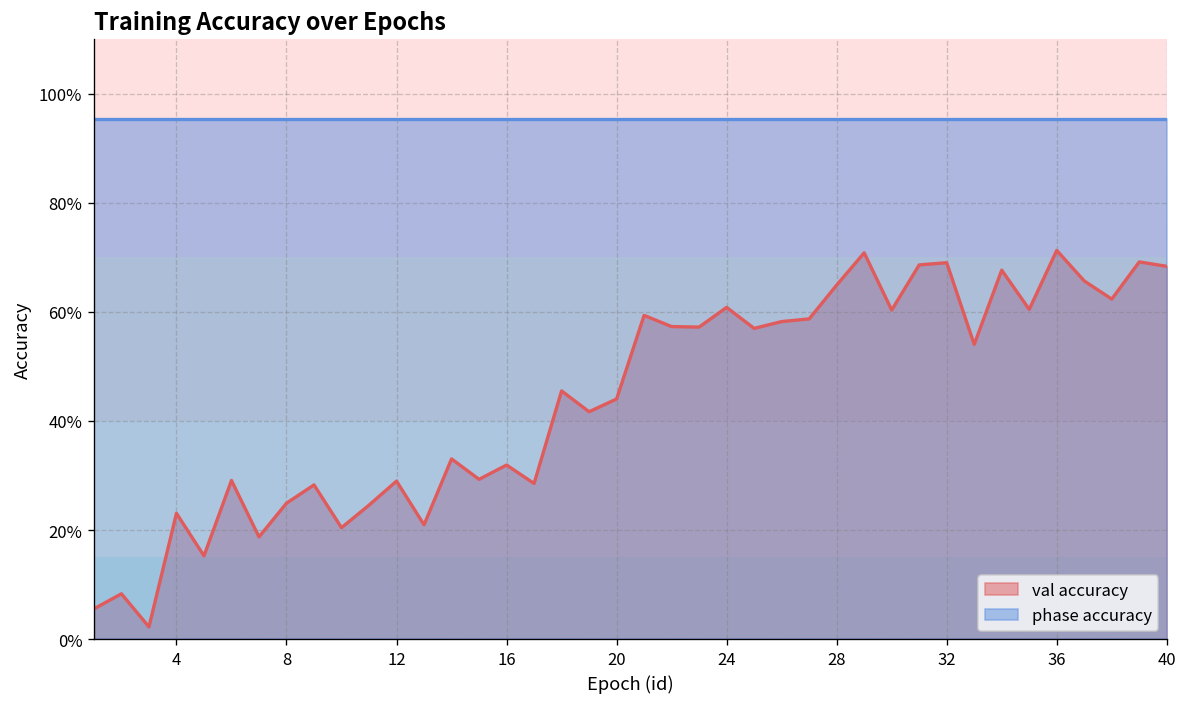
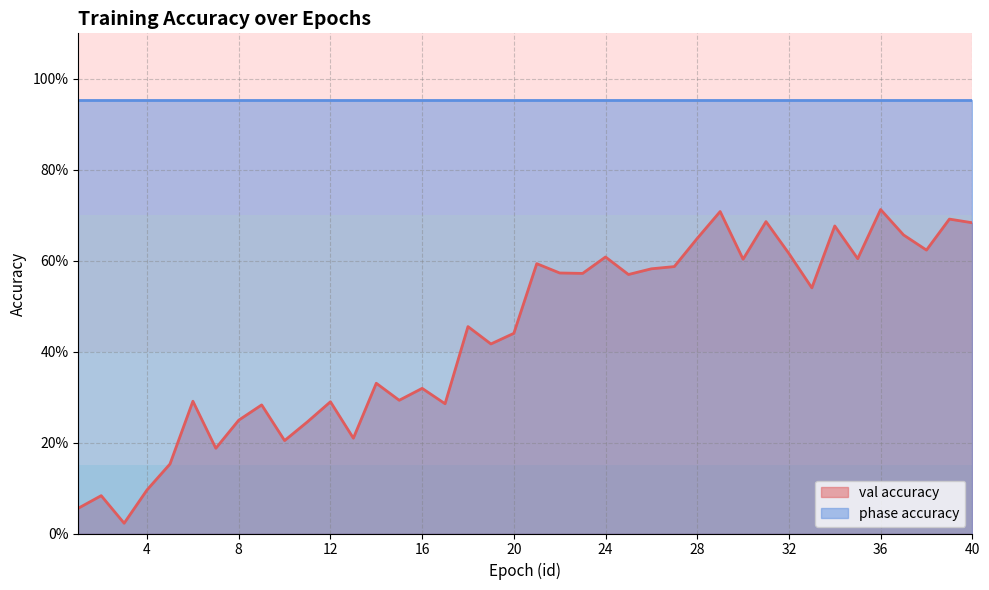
  {
    "val accuracy": {
-     "4": "23%",
+     "4": "10%",
      "8": "25%",
      "12": "29%",
      "16": "32%",
      "20": "44%",
      "24": "61%",
      "28": "65%",
-     "32": "69%",
+     "32": "62%",
      "36": "71%",
      "40": "68%"
    },
    "phase accuracy": {
      "4": "95%",
      "8": "95%",
      "12": "95%",
      "16": "95%",
      "20": "95%",
      "24": "95%",
      "28": "95%",
      "32": "95%",
      "36": "95%",
      "40": "95%"
    }
  }
